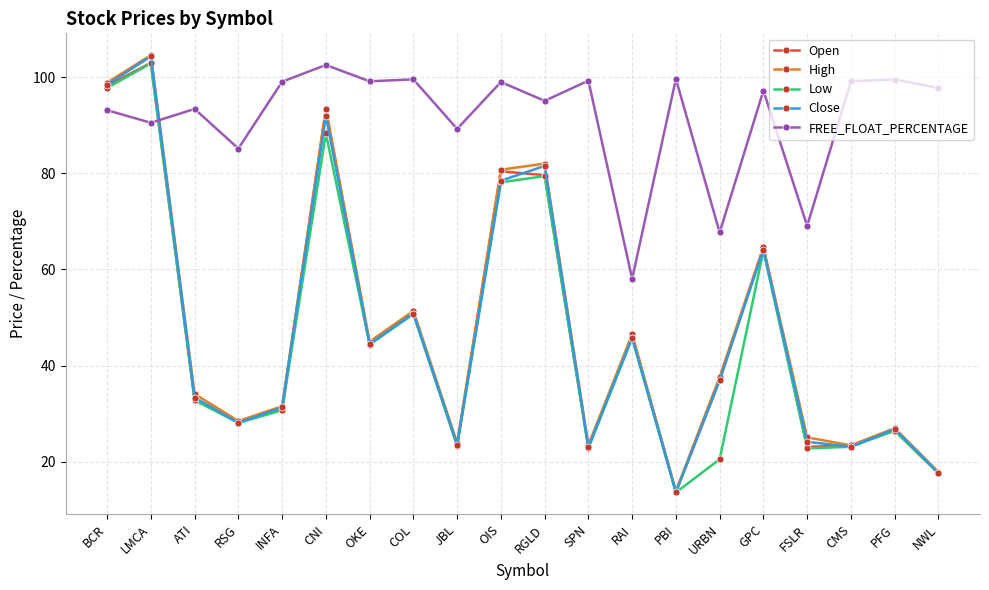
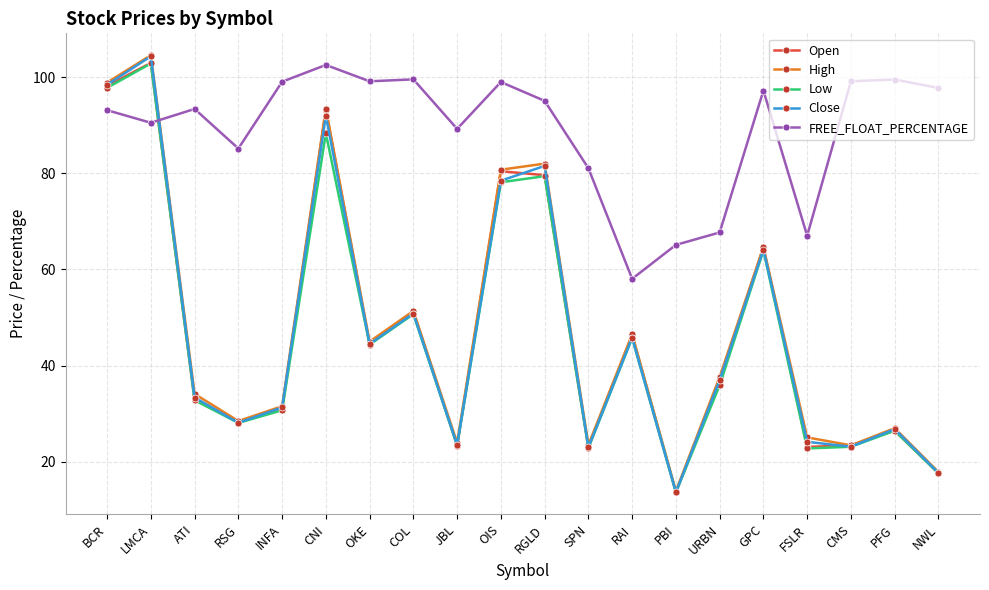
  {
    "Low": {
      "CNI": 88,
-     "URBN": 21
+     "URBN": 36
    },
    "Close": {
      "ATI": 33,
      "CNI": 92,
      "FSLR": 24
    },
    "FREE_FLOAT_PERCENTAGE": {
      "BCR": 93,
      "LMCA": 90,
      "ATI": 93,
      "RSG": 85,
      "INFA": 99,
      "CNI": 103,
      "OKE": 99,
      "COL": 100,
      "JBL": 89,
      "OIS": 99,
      "RGLD": 95,
-     "SPN": 99,
+     "SPN": 81,
      "RAI": 58,
-     "PBI": 100,
+     "PBI": 65,
      "URBN": 68,
      "GPC": 97,
-     "FSLR": 69
+     "FSLR": 67
    }
  }
